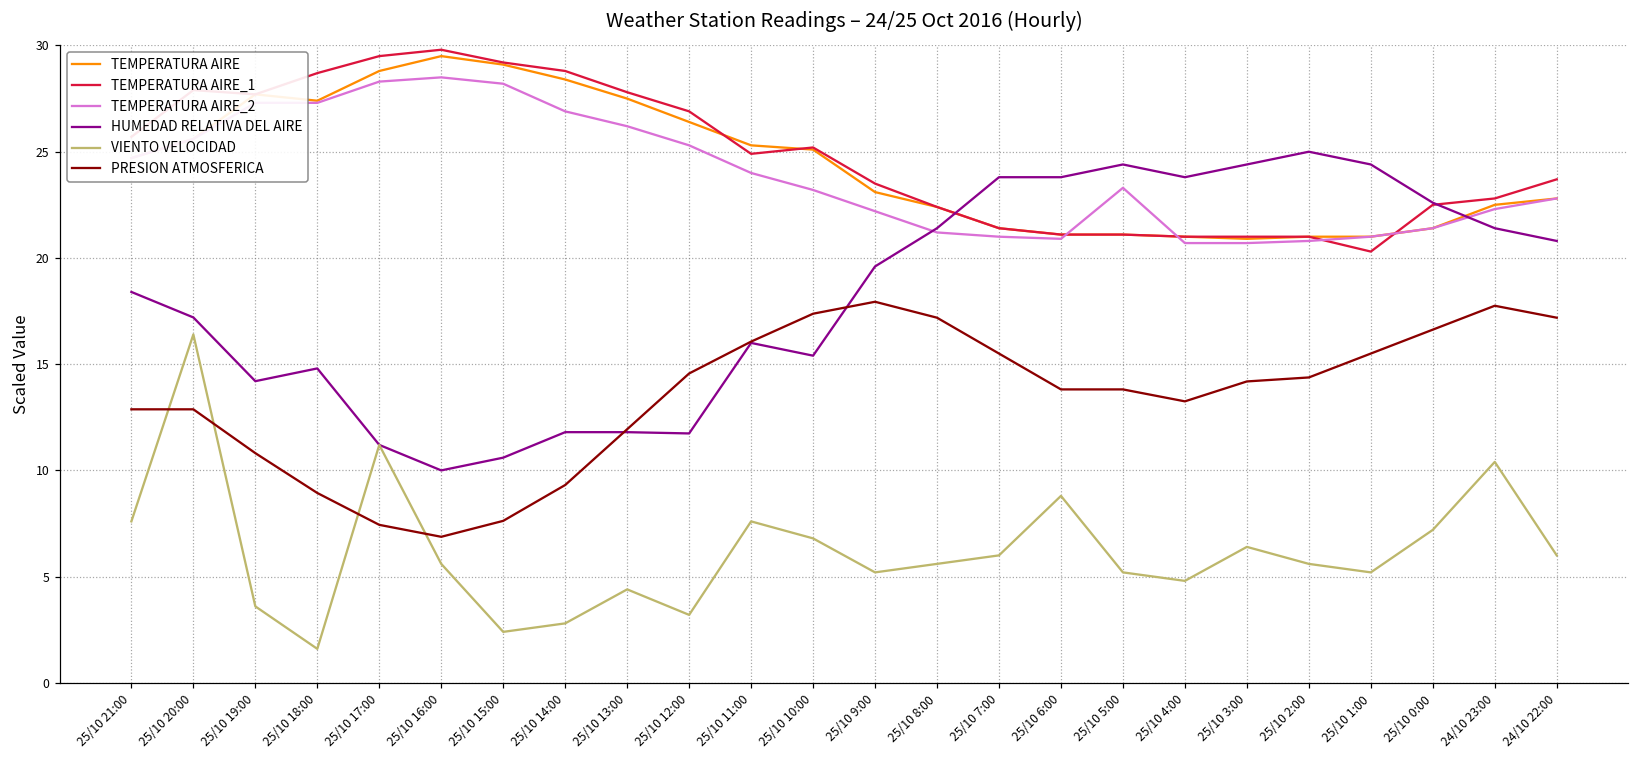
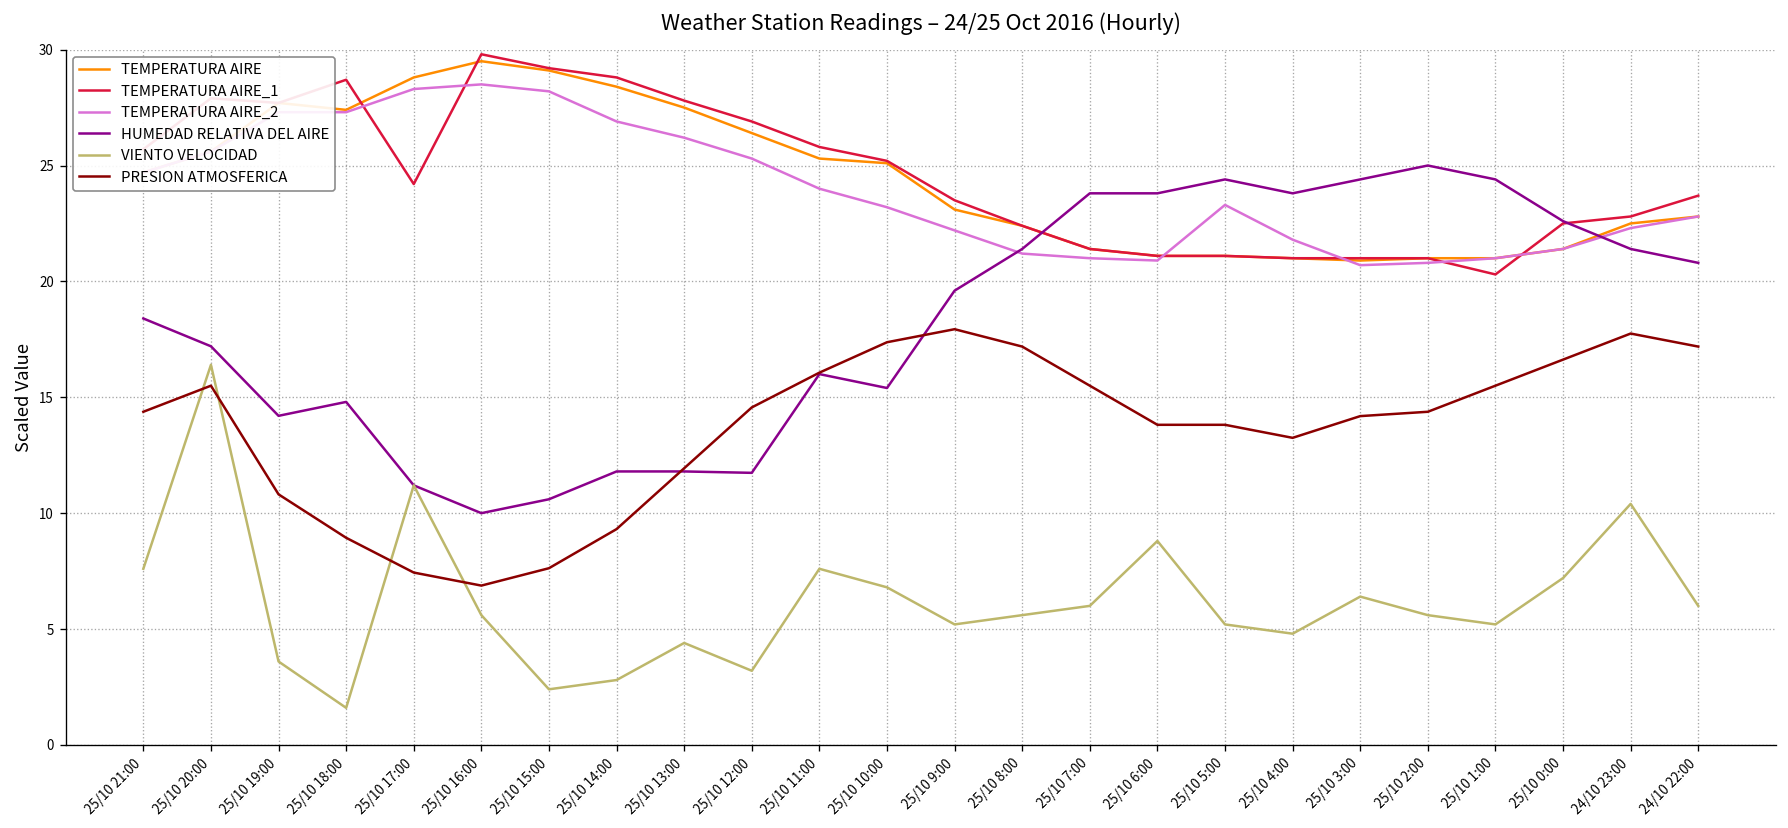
  {
    "TEMPERATURA AIRE": {
      "25/10 17:00": 28.8,
      "25/10 16:00": 29.5,
      "25/10 14:00": 28.4,
      "25/10 13:00": 27.5,
      "25/10 12:00": 26.4,
      "25/10 11:00": 25.3,
      "25/10 9:00": 23.1,
      "24/10 23:00": 22.5
    },
    "TEMPERATURA AIRE_1": {
      "25/10 18:00": 28.7,
-     "25/10 17:00": 29.5,
+     "25/10 17:00": 24.2,
      "25/10 16:00": 29.8,
      "25/10 14:00": 28.8,
      "25/10 13:00": 27.8,
      "25/10 12:00": 26.9,
-     "25/10 11:00": 24.9,
+     "25/10 11:00": 25.8,
      "25/10 9:00": 23.5,
      "25/10 1:00": 20.3,
      "24/10 23:00": 22.8,
      "24/10 22:00": 23.7
    },
    "TEMPERATURA AIRE_2": {
      "25/10 17:00": 28.3,
      "25/10 16:00": 28.5,
      "25/10 15:00": 28.2,
      "25/10 14:00": 26.9,
      "25/10 13:00": 26.2,
      "25/10 12:00": 25.3,
      "25/10 11:00": 24.0,
      "25/10 10:00": 23.2,
      "25/10 9:00": 22.2,
      "25/10 8:00": 21.2,
      "25/10 7:00": 21.0,
      "25/10 6:00": 20.9,
      "25/10 5:00": 23.3,
-     "25/10 4:00": 20.7,
+     "25/10 4:00": 21.8,
      "25/10 3:00": 20.7,
      "25/10 2:00": 20.8,
      "24/10 23:00": 22.3
    },
    "HUMEDAD RELATIVA DEL AIRE": {
      "25/10 21:00": 18.4,
      "25/10 20:00": 17.2,
      "25/10 19:00": 14.2,
      "25/10 18:00": 14.8,
      "25/10 16:00": 10.0,
      "25/10 15:00": 10.6,
      "25/10 14:00": 11.8,
      "25/10 13:00": 11.8,
      "25/10 12:00": 11.7,
      "25/10 10:00": 15.4,
      "25/10 9:00": 19.6,
      "25/10 8:00": 21.4,
      "25/10 7:00": 23.8,
      "25/10 6:00": 23.8,
      "25/10 5:00": 24.4,
      "25/10 4:00": 23.8,
      "25/10 3:00": 24.4,
      "25/10 2:00": 25.0,
      "25/10 1:00": 24.4,
      "24/10 23:00": 21.4,
      "24/10 22:00": 20.8
    },
    "VIENTO VELOCIDAD": {
      "25/10 21:00": 7.6,
      "25/10 20:00": 16.4,
      "25/10 19:00": 3.6,
      "25/10 18:00": 1.6,
      "25/10 16:00": 5.6,
      "25/10 15:00": 2.4,
      "25/10 14:00": 2.8,
      "25/10 13:00": 4.4,
      "25/10 12:00": 3.2,
      "25/10 11:00": 7.6,
      "25/10 10:00": 6.8,
      "25/10 9:00": 5.2,
      "25/10 8:00": 5.6,
      "25/10 7:00": 6.0,
      "25/10 6:00": 8.8,
      "25/10 5:00": 5.2,
      "25/10 4:00": 4.8,
      "25/10 3:00": 6.4,
      "25/10 2:00": 5.6,
      "25/10 1:00": 5.2,
      "25/10 0:00": 7.2,
      "24/10 23:00": 10.4,
      "24/10 22:00": 6.0
    },
    "PRESION ATMOSFERICA": {
-     "25/10 21:00": 12.9,
-     "25/10 20:00": 12.9,
+     "25/10 21:00": 14.4,
+     "25/10 20:00": 15.5,
      "25/10 19:00": 10.8,
      "25/10 18:00": 8.9,
      "25/10 17:00": 7.4,
      "25/10 16:00": 6.9,
      "25/10 15:00": 7.6,
      "25/10 14:00": 9.3,
      "25/10 13:00": 11.9,
      "25/10 12:00": 14.6,
      "25/10 10:00": 17.4,
      "25/10 9:00": 17.9,
      "25/10 8:00": 17.2,
      "25/10 7:00": 15.5,
      "25/10 6:00": 13.8,
      "25/10 5:00": 13.8,
      "25/10 4:00": 13.2,
      "25/10 3:00": 14.2,
      "25/10 2:00": 14.4,
      "25/10 1:00": 15.5,
      "25/10 0:00": 16.6,
      "24/10 23:00": 17.7,
      "24/10 22:00": 17.2
    }
  }
